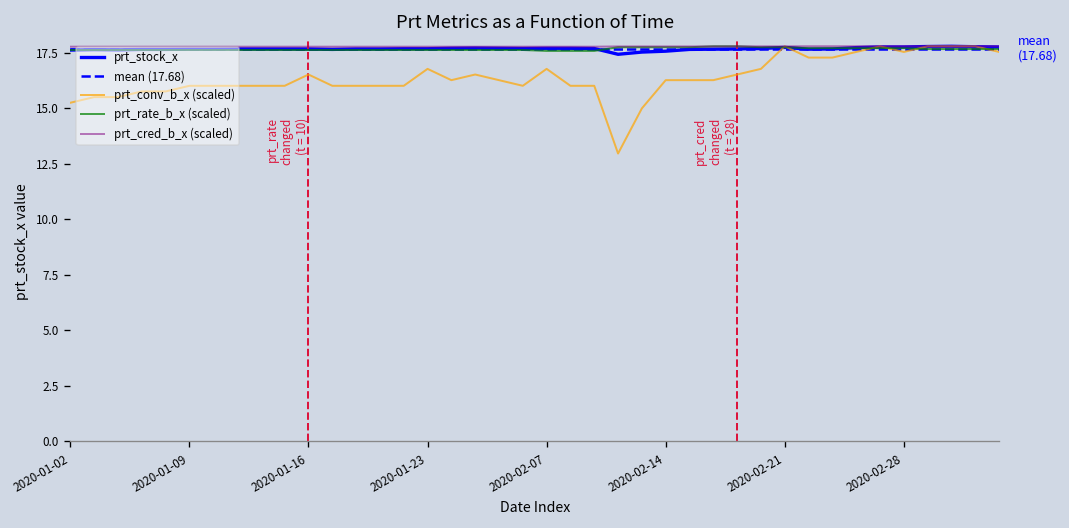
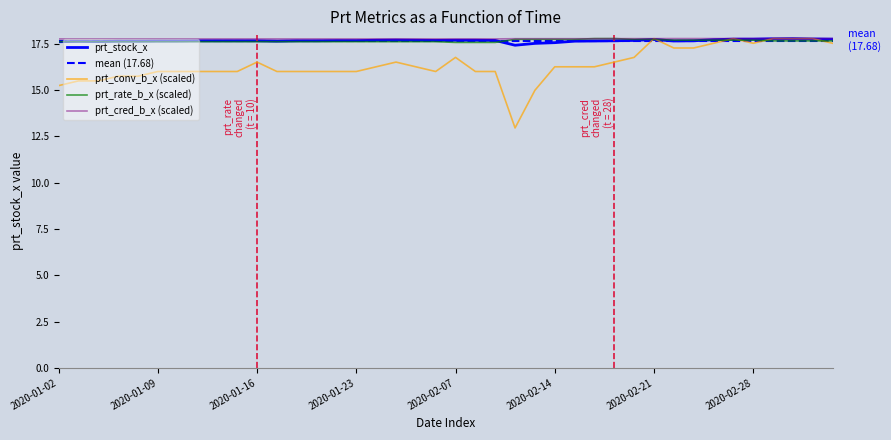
  {
    "prt_stock_x": {
      "2020-02-14": 17.6
    },
    "prt_conv_b_x (scaled)": {
      "2020-01-02": 15.2,
      "2020-01-16": 16.5,
-     "2020-01-23": 16.8,
+     "2020-01-23": 16.0,
      "2020-02-07": 16.8,
      "2020-02-14": 16.3,
      "2020-02-28": 17.5
    },
    "prt_cred_b_x (scaled)": {
      "2020-01-02": 17.8
    }
  }
